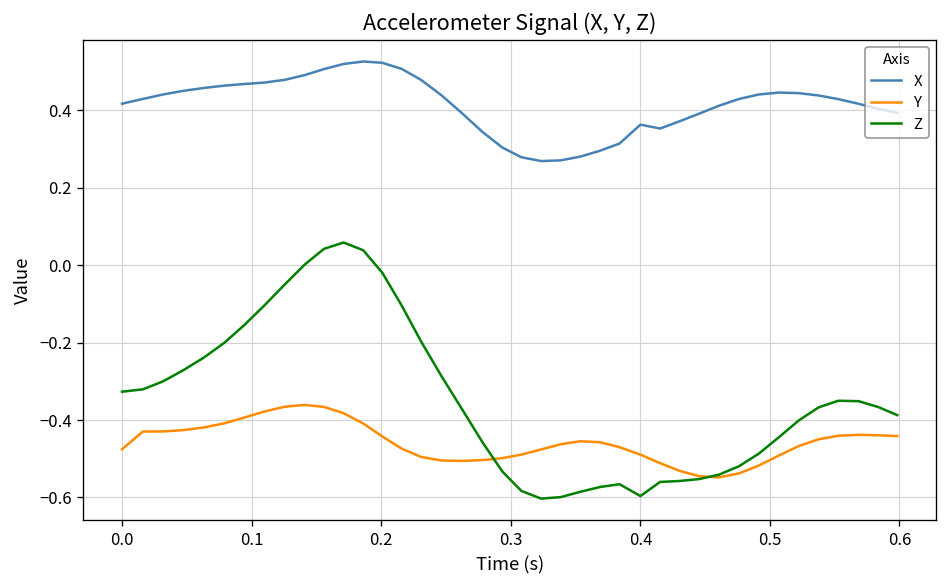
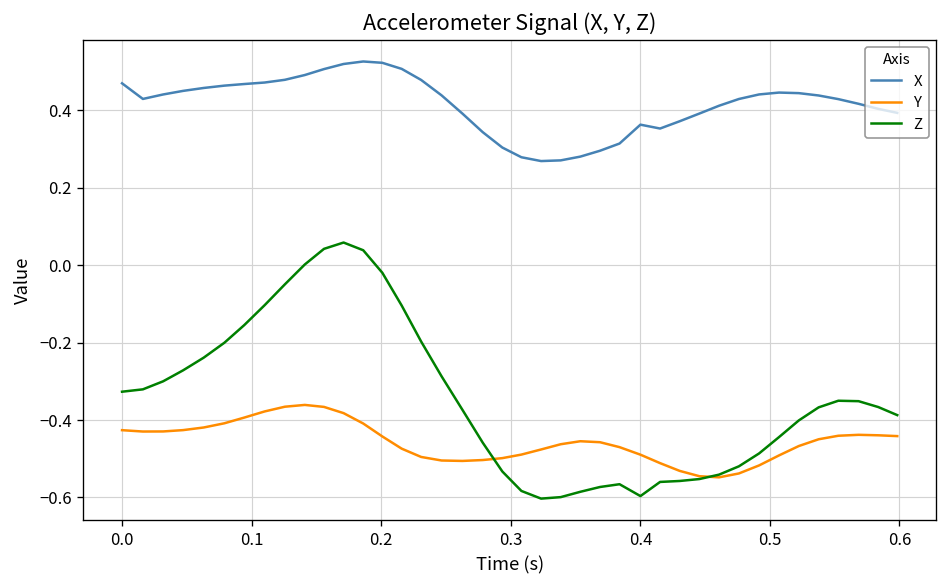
  {
    "X": {
-     "0.0": 0.42,
+     "0.0": 0.47,
      "0.4": 0.36
    },
    "Y": {
-     "0.0": -0.48,
+     "0.0": -0.43,
      "0.4": -0.49
    },
    "Z": {
      "0.0": -0.33,
      "0.4": -0.60
    }
  }
